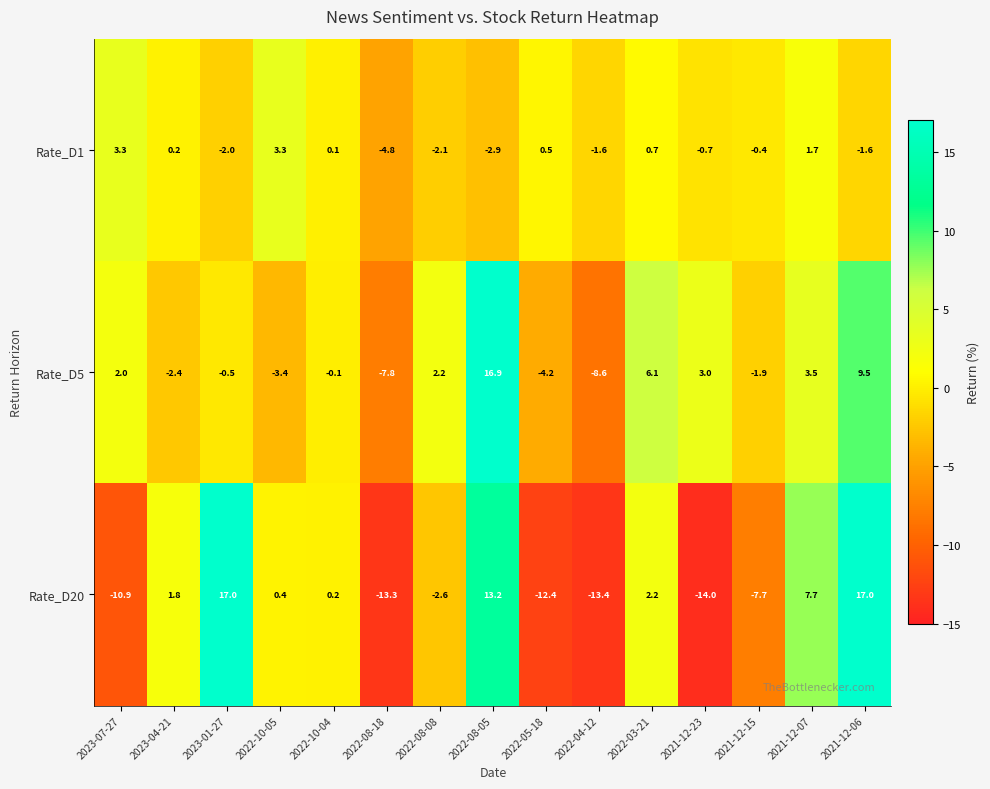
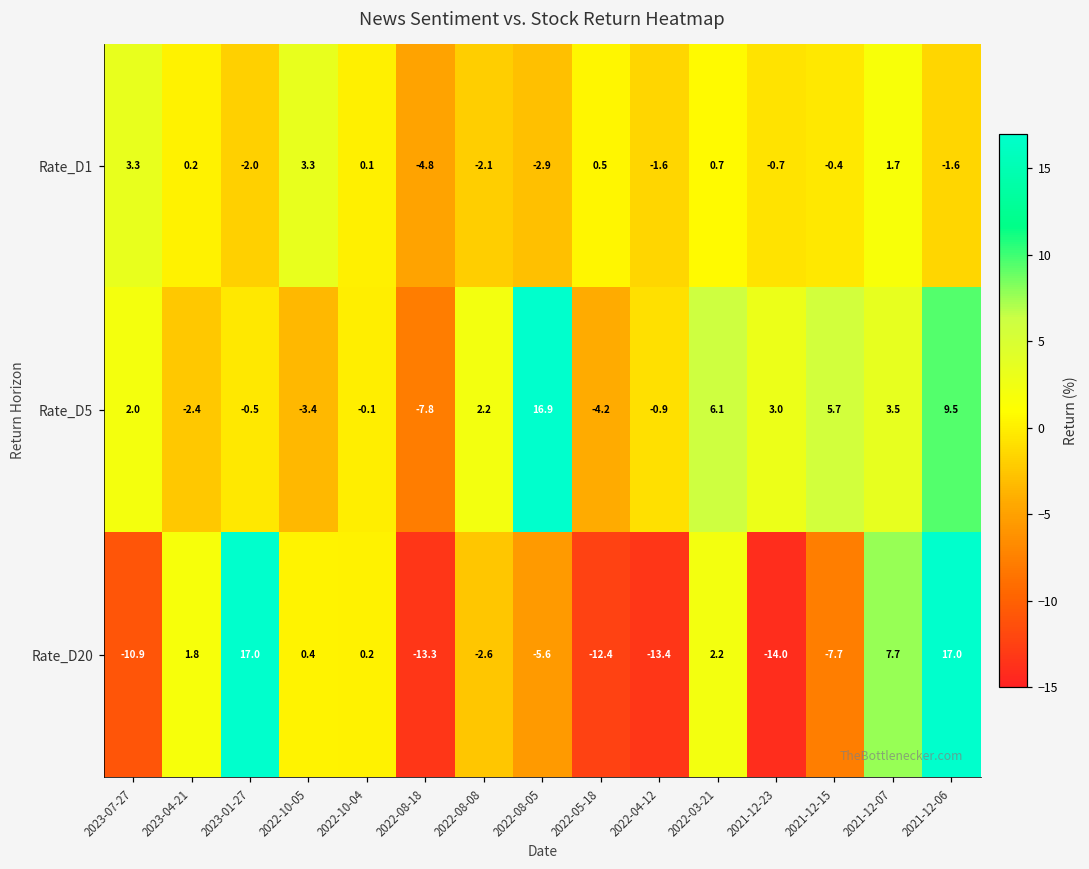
  {
    "Rate_D1": {
      "2023-07-27": 3.3,
      "2023-04-21": 0.2,
      "2023-01-27": -2.0,
      "2022-10-05": 3.3,
      "2022-10-04": 0.1,
      "2022-08-18": -4.8,
      "2022-08-08": -2.1,
      "2022-08-05": -2.9,
      "2022-05-18": 0.5,
      "2022-04-12": -1.6,
      "2022-03-21": 0.7,
      "2021-12-23": -0.7,
      "2021-12-15": -0.4,
      "2021-12-07": 1.7,
      "2021-12-06": -1.6
    },
    "Rate_D5": {
      "2023-07-27": 2.0,
      "2023-04-21": -2.4,
      "2023-01-27": -0.5,
      "2022-10-05": -3.4,
      "2022-10-04": -0.1,
      "2022-08-18": -7.8,
      "2022-08-08": 2.2,
      "2022-08-05": 16.9,
      "2022-05-18": -4.2,
-     "2022-04-12": -8.6,
+     "2022-04-12": -0.9,
      "2022-03-21": 6.1,
      "2021-12-23": 3.0,
-     "2021-12-15": -1.9,
+     "2021-12-15": 5.7,
      "2021-12-07": 3.5,
      "2021-12-06": 9.5
    },
    "Rate_D20": {
      "2023-07-27": -10.9,
      "2023-04-21": 1.8,
      "2023-01-27": 17.0,
      "2022-10-05": 0.4,
      "2022-10-04": 0.2,
      "2022-08-18": -13.3,
      "2022-08-08": -2.6,
-     "2022-08-05": 13.2,
+     "2022-08-05": -5.6,
      "2022-05-18": -12.4,
      "2022-04-12": -13.4,
      "2022-03-21": 2.2,
      "2021-12-23": -14.0,
      "2021-12-15": -7.7,
      "2021-12-06": 17.0
    }
  }
